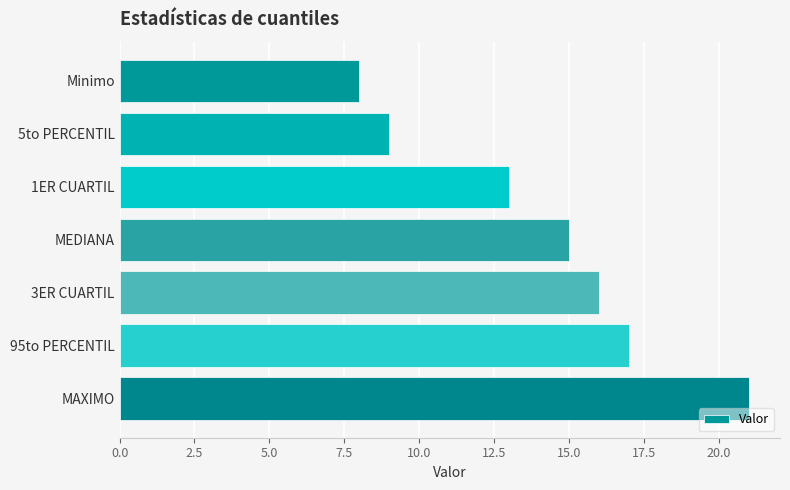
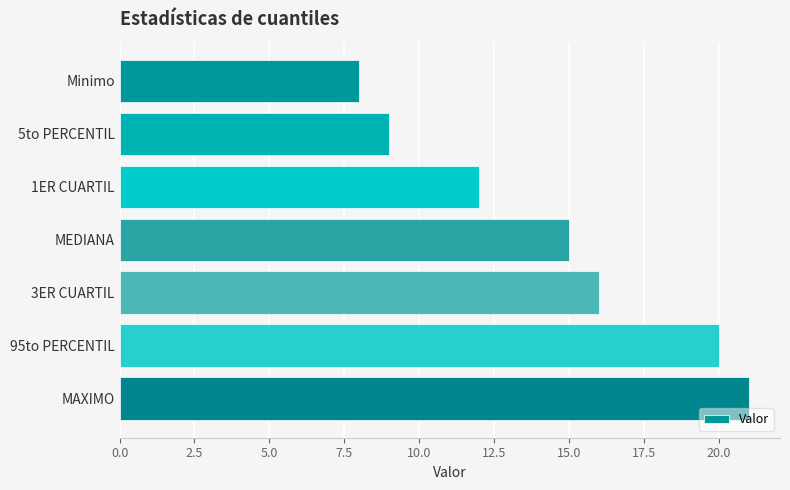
  {
    "Minimo": 8,
    "5to PERCENTIL": 9,
-   "1ER CUARTIL": 13,
+   "1ER CUARTIL": 12,
    "MEDIANA": 15,
    "3ER CUARTIL": 16,
-   "95to PERCENTIL": 17,
+   "95to PERCENTIL": 20,
    "MAXIMO": 21
  }
